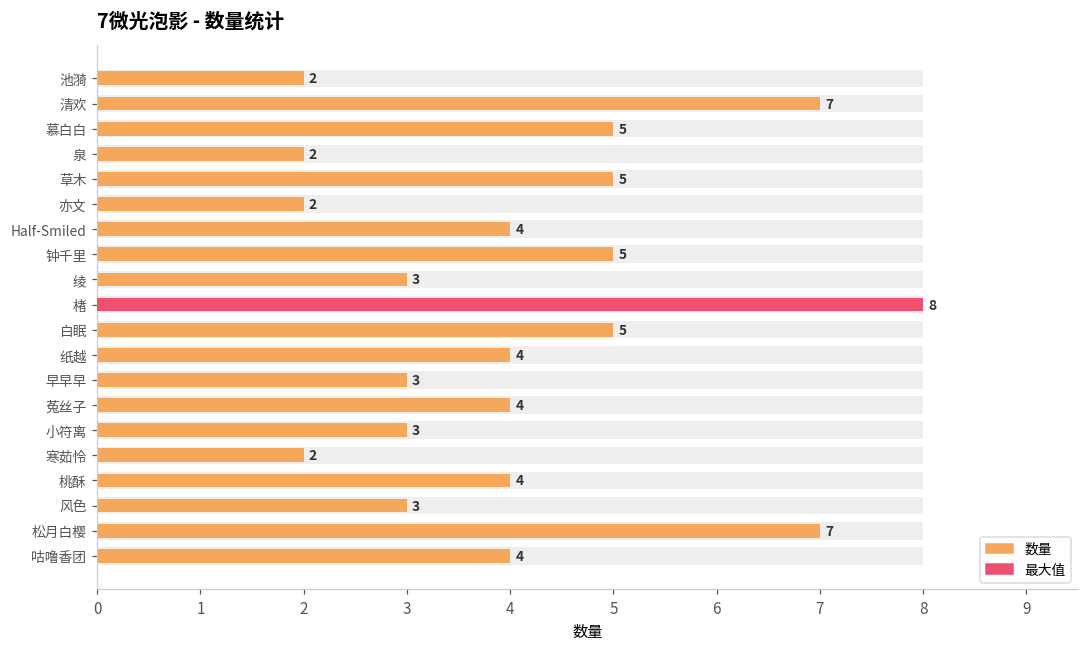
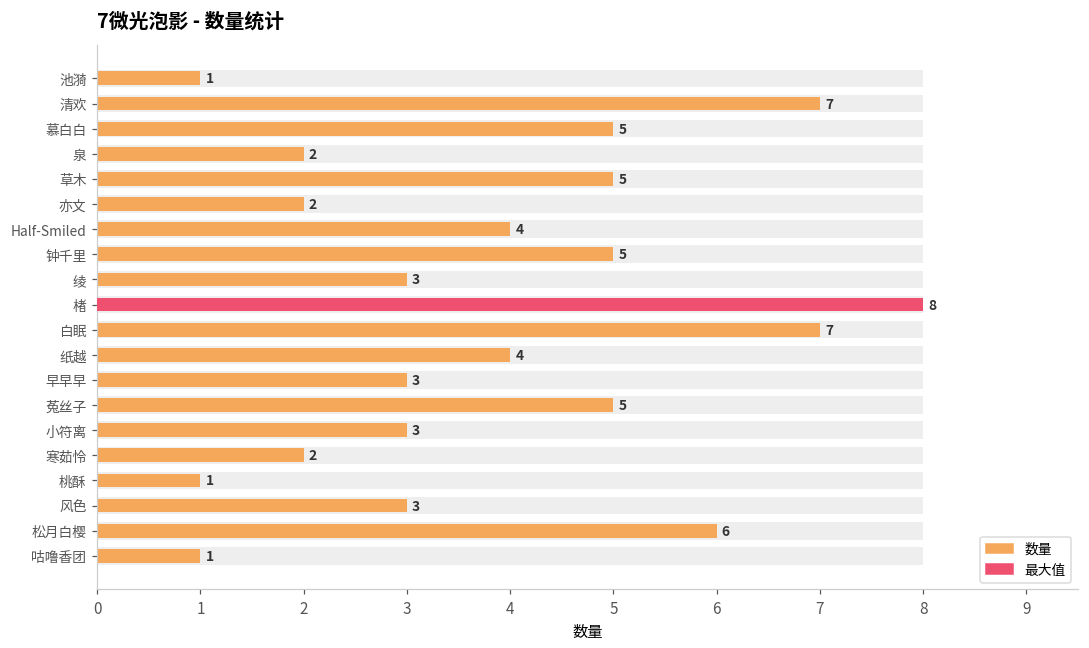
  {
    "数量": {
-     "池漪": 2,
+     "池漪": 1,
      "楮": 8,
-     "白眠": 5,
-     "菟丝子": 4,
-     "桃酥": 4,
-     "松月白樱": 7,
-     "咕噜香团": 4
+     "白眠": 7,
+     "菟丝子": 5,
+     "桃酥": 1,
+     "松月白樱": 6,
+     "咕噜香团": 1
    },
    "最大值": {
      "楮": 8
    }
  }
